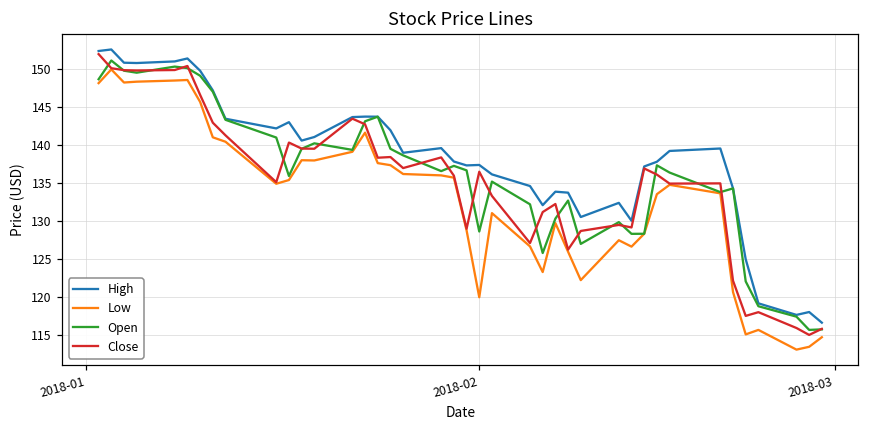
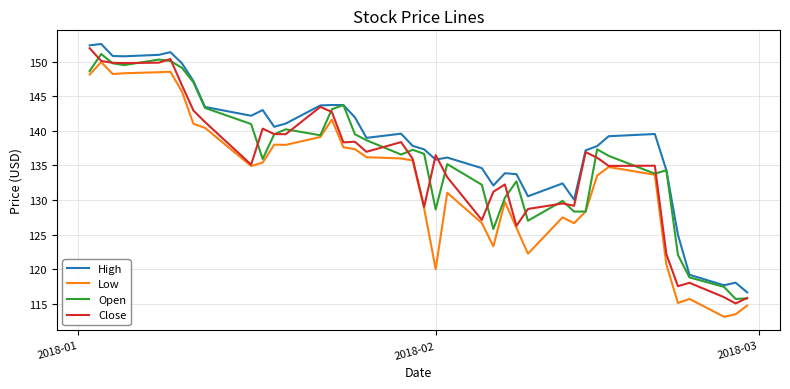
  {
    "High": {
-     "2018-02": 137
+     "2018-02": 136
    },
    "Low": {
      "2018-02": 120
    },
    "Open": {
      "2018-02": 129
    },
    "Close": {
      "2018-02": 136
    }
  }
